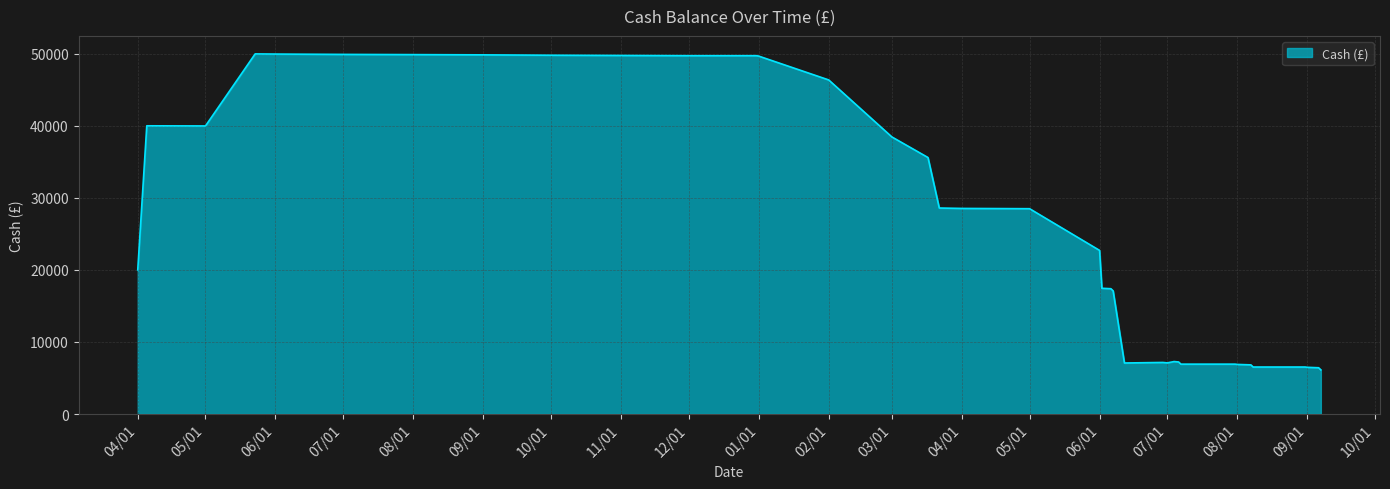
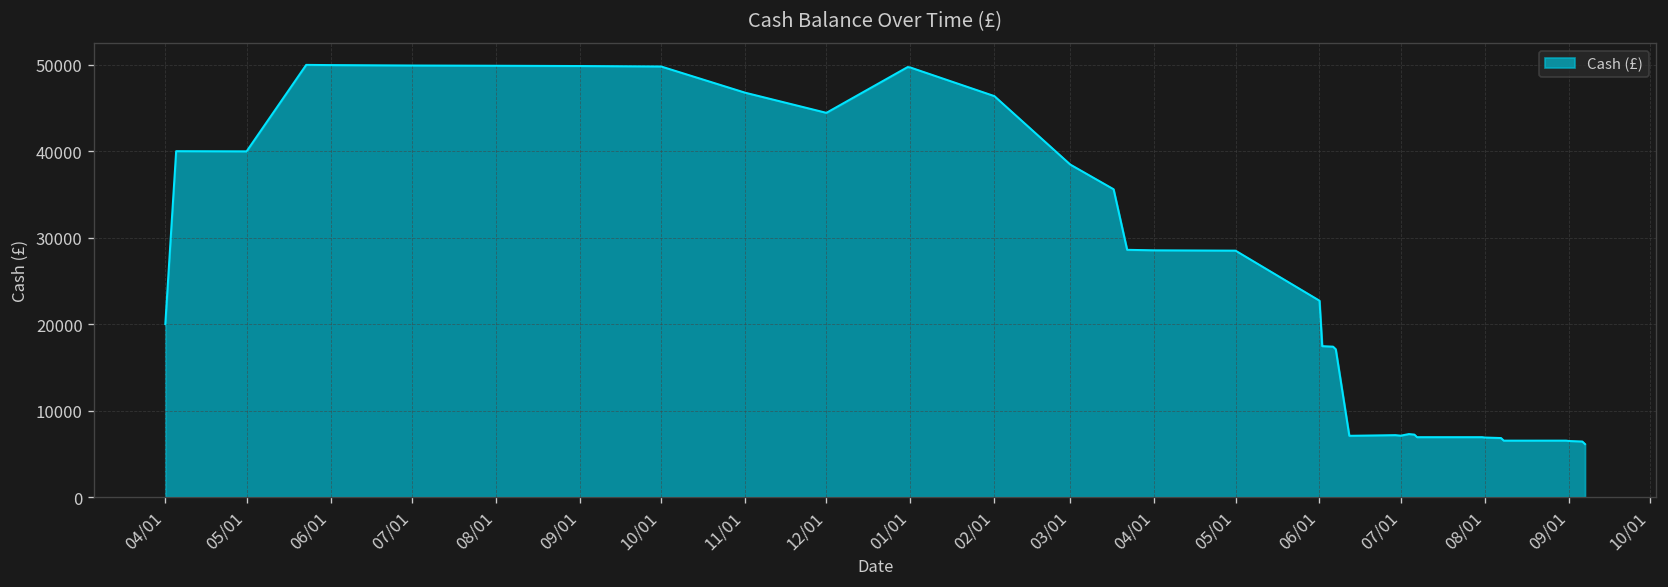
  {
    "10/01": 50000,
-   "11/01": 50000,
-   "12/01": 50000,
+   "11/01": 47000,
+   "12/01": 44000,
    "01/01": 50000,
    "02/01": 46000,
    "03/01": 38000
  }
